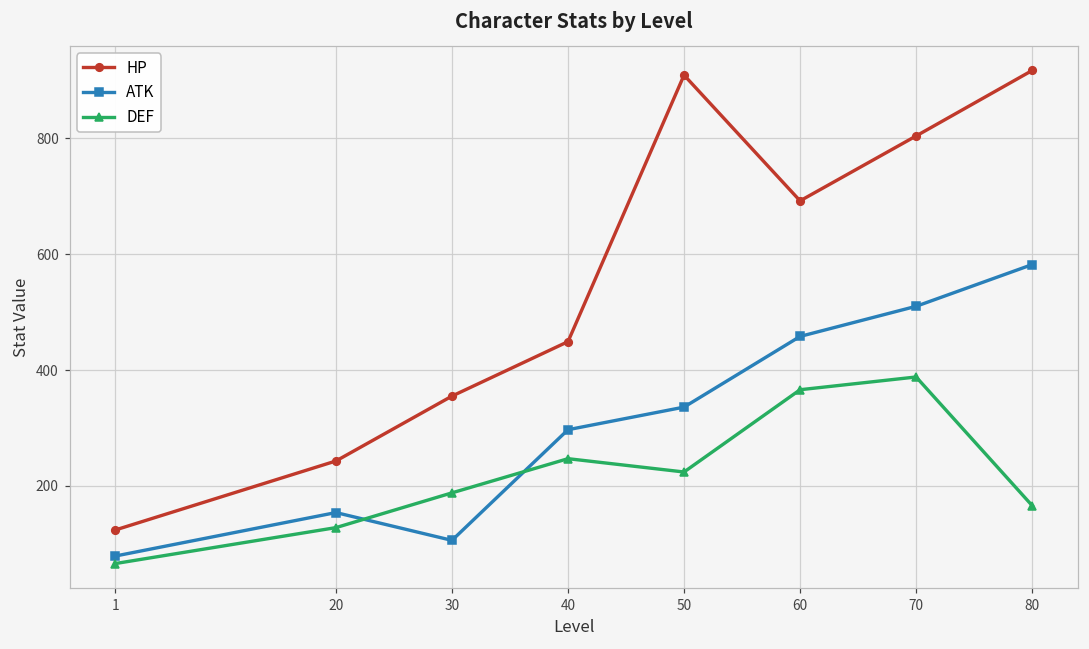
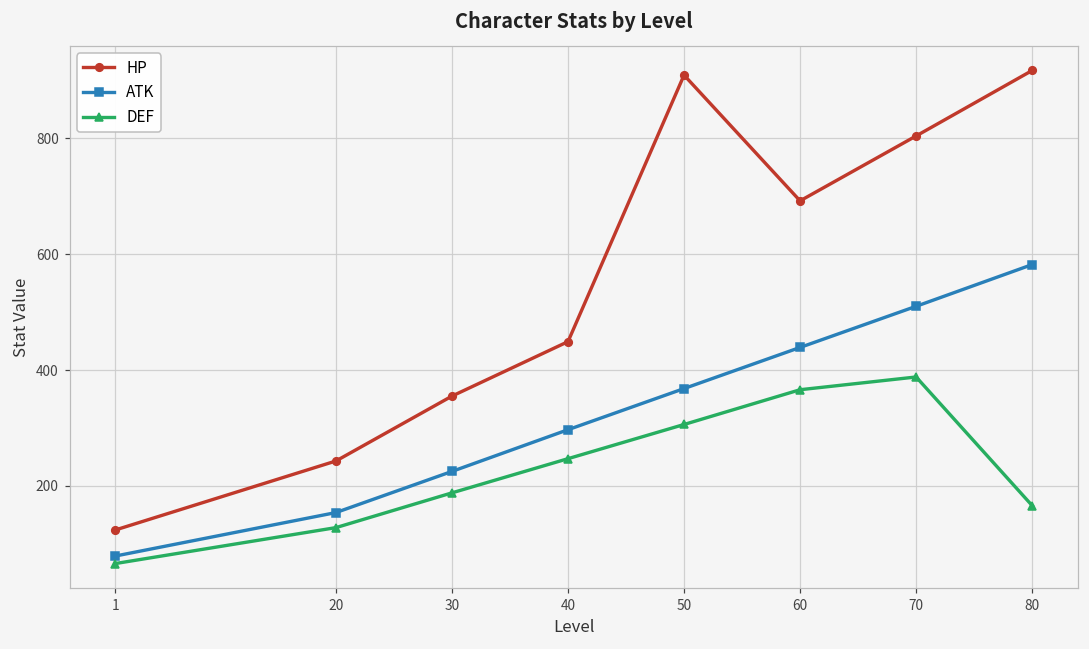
  {
    "HP": {
      "1": 120,
      "20": 240,
      "30": 360,
      "40": 450,
      "50": 910,
      "60": 690,
      "70": 800,
      "80": 920
    },
    "ATK": {
      "1": 80,
      "20": 150,
-     "30": 110,
+     "30": 230,
      "40": 300,
-     "50": 340,
-     "60": 460,
+     "50": 370,
+     "60": 440,
      "70": 510,
      "80": 580
    },
    "DEF": {
      "1": 70,
      "20": 130,
      "30": 190,
      "40": 250,
-     "50": 220,
+     "50": 310,
      "60": 370,
      "70": 390,
      "80": 170
    }
  }
